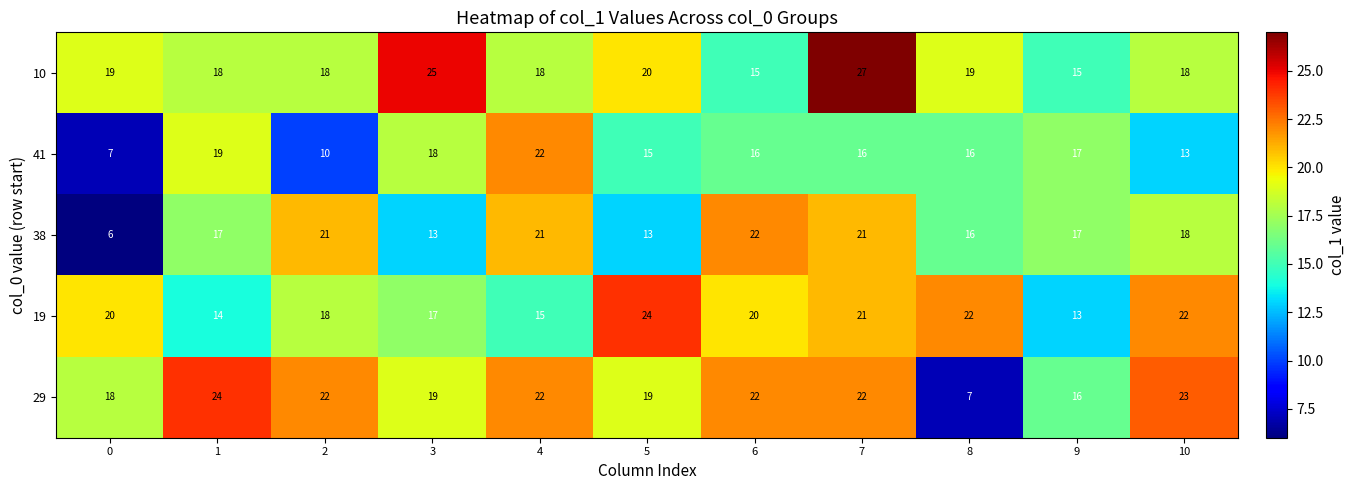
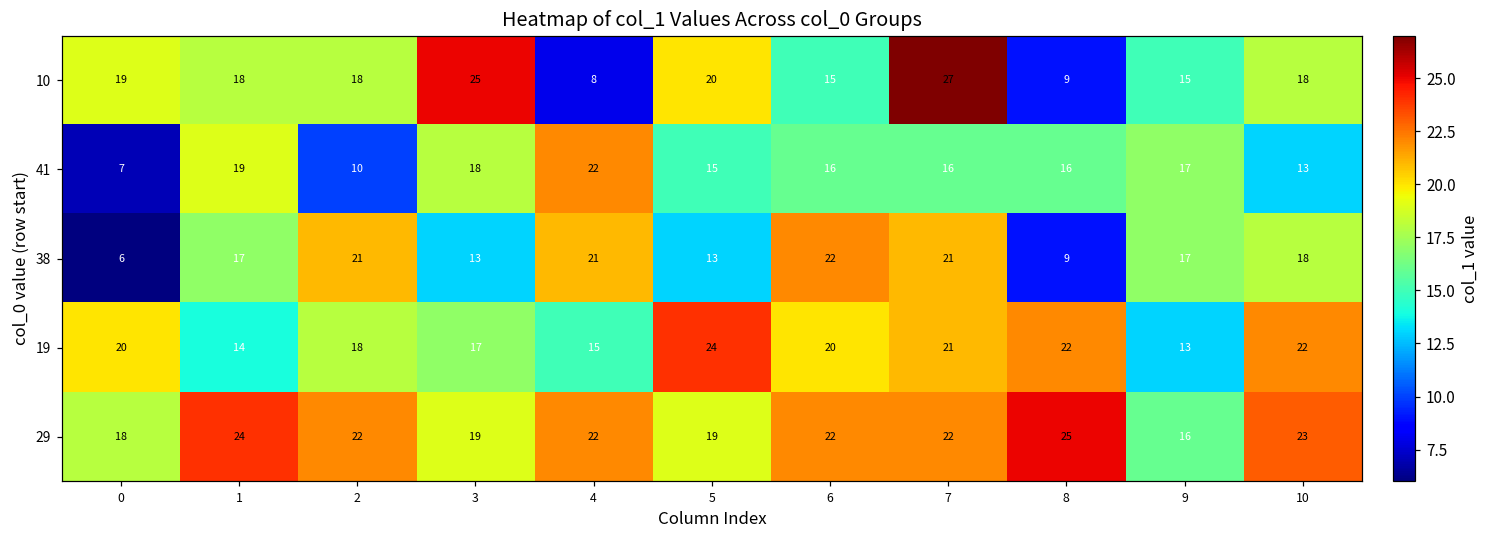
  {
    "10": {
      "0": 19,
      "1": 18,
      "2": 18,
      "3": 25,
-     "4": 18,
+     "4": 8,
      "5": 20,
      "6": 15,
      "7": 27,
-     "8": 19,
+     "8": 9,
      "9": 15,
      "10": 18
    },
    "41": {
      "0": 7,
      "1": 19,
      "2": 10,
      "3": 18,
      "4": 22,
      "5": 15,
      "6": 16,
      "7": 16,
      "8": 16,
      "9": 17,
      "10": 13
    },
    "38": {
      "0": 6,
      "1": 17,
      "2": 21,
      "3": 13,
      "4": 21,
      "5": 13,
      "6": 22,
      "7": 21,
-     "8": 16,
+     "8": 9,
      "9": 17,
      "10": 18
    },
    "19": {
      "0": 20,
      "1": 14,
      "2": 18,
      "3": 17,
      "4": 15,
      "5": 24,
      "6": 20,
      "7": 21,
      "8": 22,
      "9": 13,
      "10": 22
    },
    "29": {
      "0": 18,
      "1": 24,
      "2": 22,
      "3": 19,
      "4": 22,
      "5": 19,
      "6": 22,
      "7": 22,
-     "8": 7,
+     "8": 25,
      "9": 16,
      "10": 23
    }
  }
